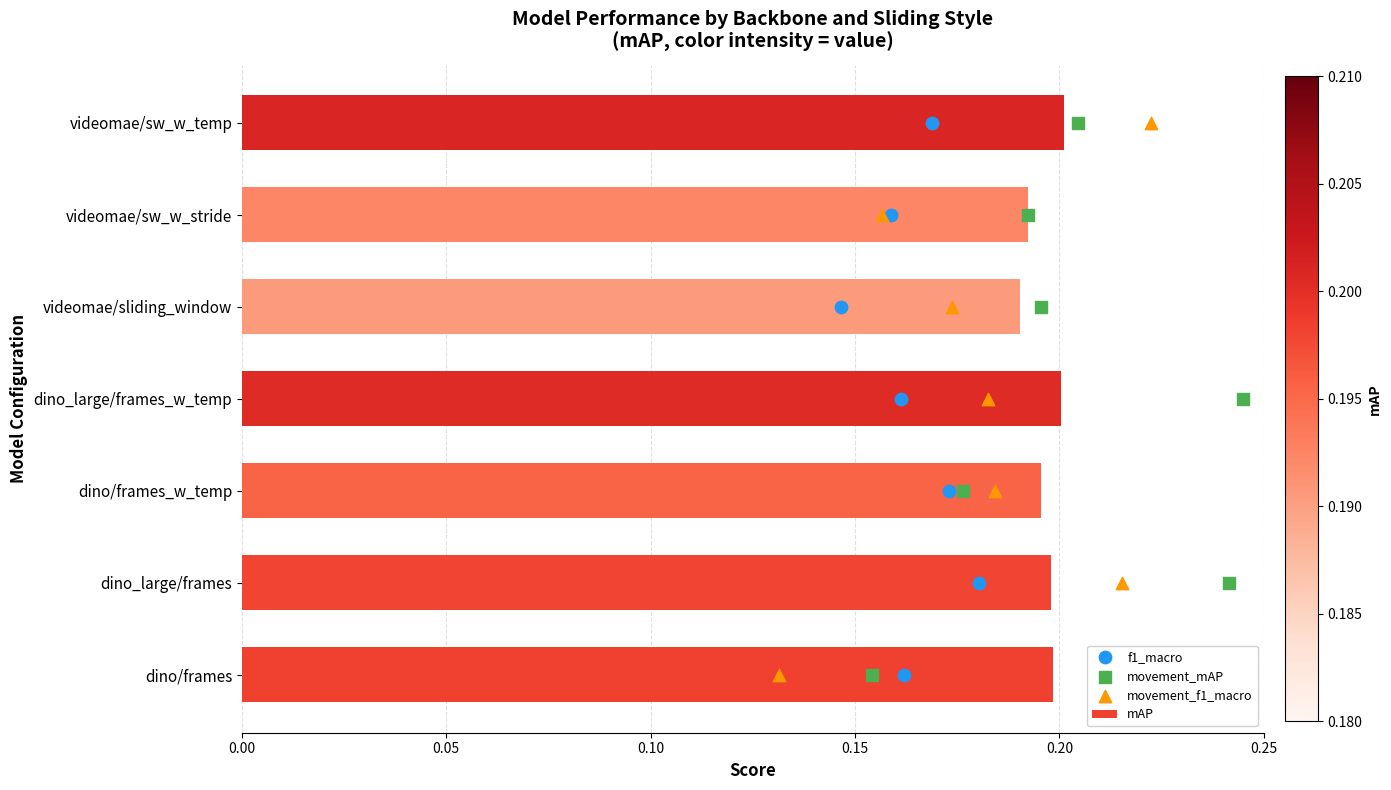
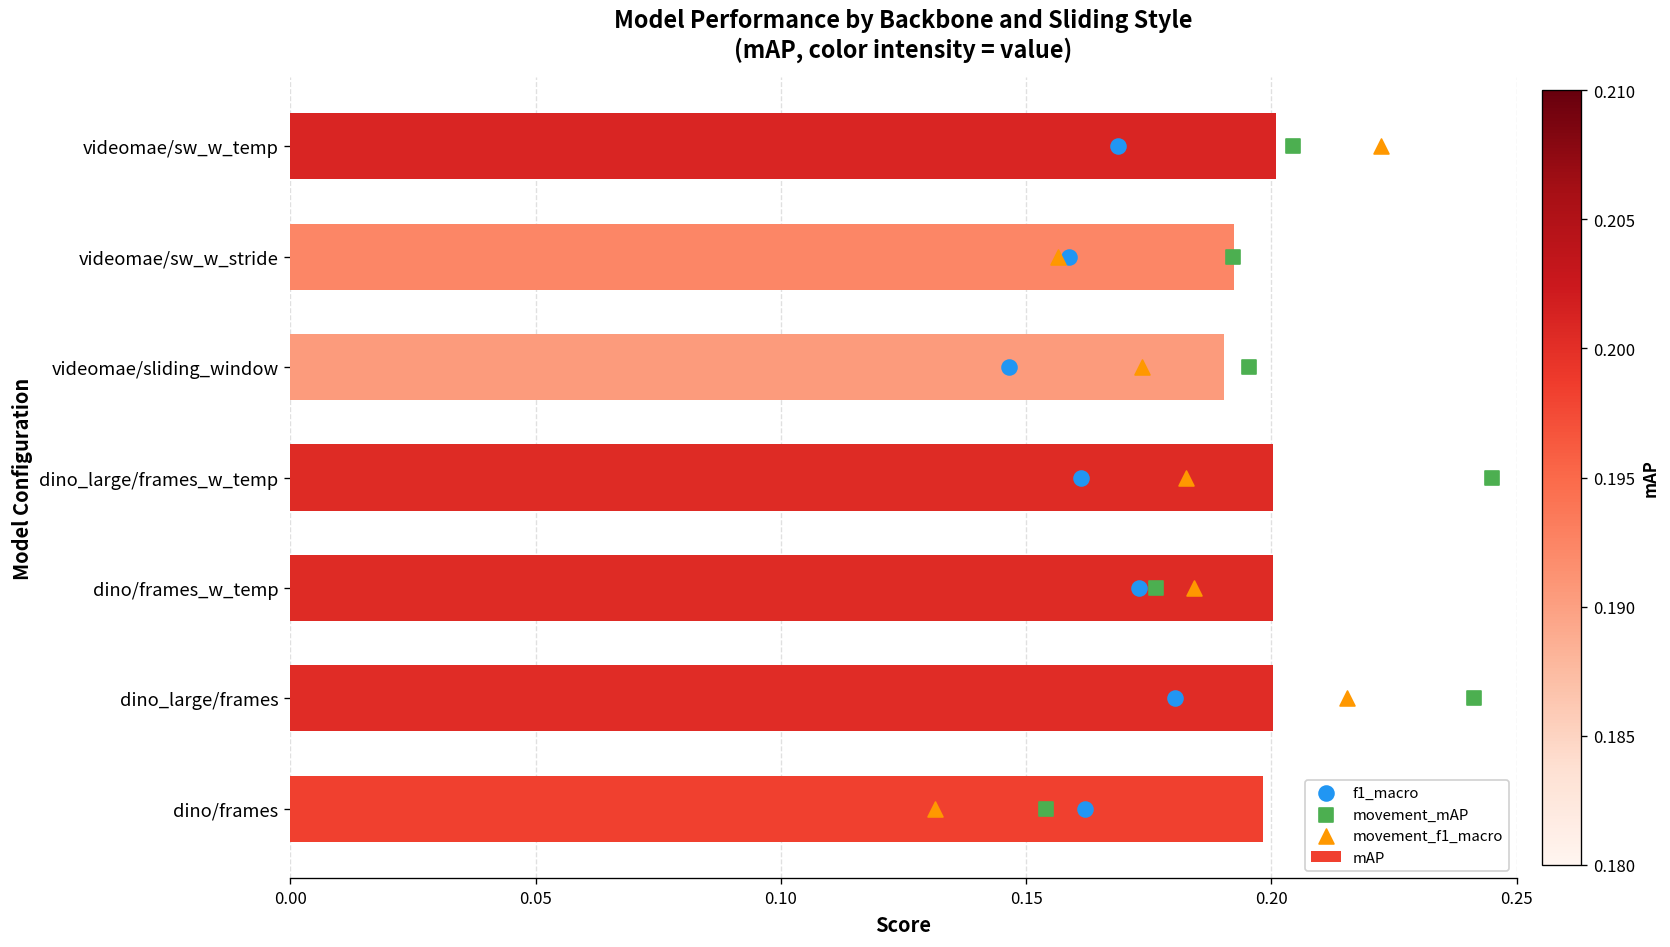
  {
    "mAP": {
      "videomae/sw_w_temp": 0.201,
      "videomae/sw_w_stride": 0.192,
      "videomae/sliding_window": 0.190,
      "dino_large/frames_w_temp": 0.200,
-     "dino/frames_w_temp": 0.196,
-     "dino_large/frames": 0.198,
+     "dino/frames_w_temp": 0.200,
+     "dino_large/frames": 0.200,
      "dino/frames": 0.198
    }
  }
